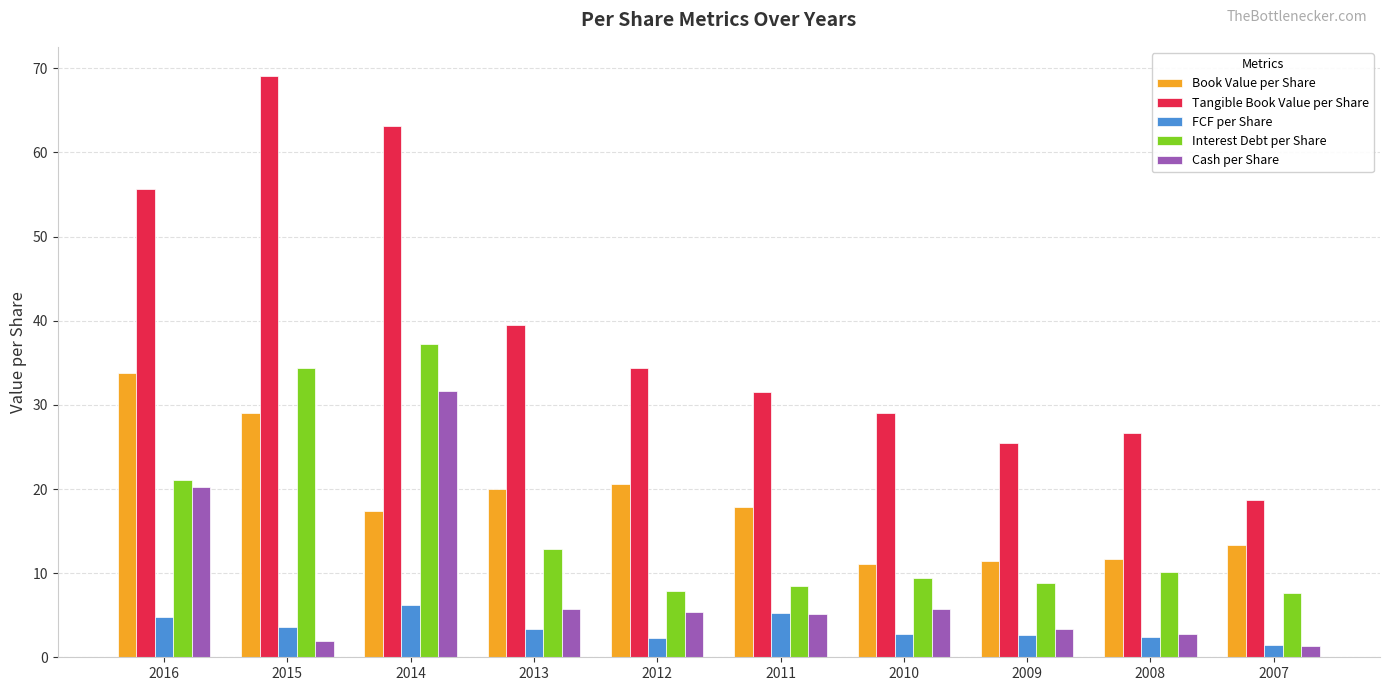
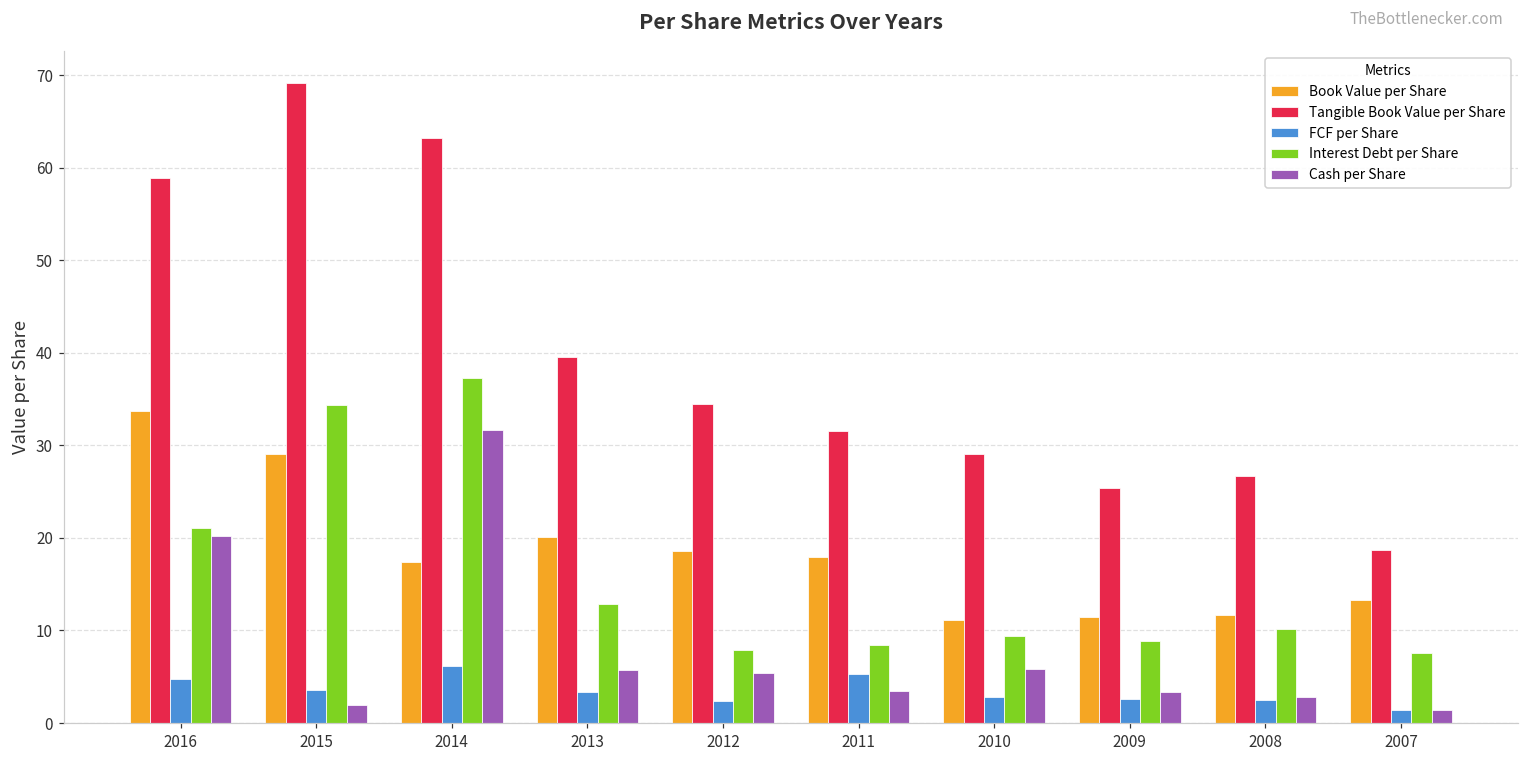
  {
    "Book Value per Share": {
      "2016": 34,
      "2015": 29,
      "2014": 17,
      "2013": 20,
-     "2012": 21,
+     "2012": 19,
      "2011": 18,
      "2010": 11,
      "2009": 11,
      "2008": 12,
      "2007": 13
    },
    "Tangible Book Value per Share": {
-     "2016": 56,
+     "2016": 59,
      "2015": 69,
      "2014": 63,
      "2013": 40,
      "2012": 34,
      "2011": 32,
      "2010": 29,
      "2009": 25,
      "2008": 27,
      "2007": 19
    },
    "FCF per Share": {
      "2016": 5,
      "2015": 4,
      "2014": 6,
      "2013": 3,
      "2012": 2,
      "2011": 5,
      "2010": 3,
      "2009": 3,
      "2008": 2,
      "2007": 1
    },
    "Interest Debt per Share": {
      "2016": 21,
      "2015": 34,
      "2014": 37,
      "2013": 13,
      "2012": 8,
      "2011": 8,
      "2010": 9,
      "2009": 9,
      "2008": 10,
      "2007": 8
    },
    "Cash per Share": {
      "2016": 20,
      "2015": 2,
      "2014": 32,
      "2013": 6,
      "2012": 5,
-     "2011": 5,
+     "2011": 3,
      "2010": 6,
      "2009": 3,
      "2008": 3,
      "2007": 1
    }
  }
